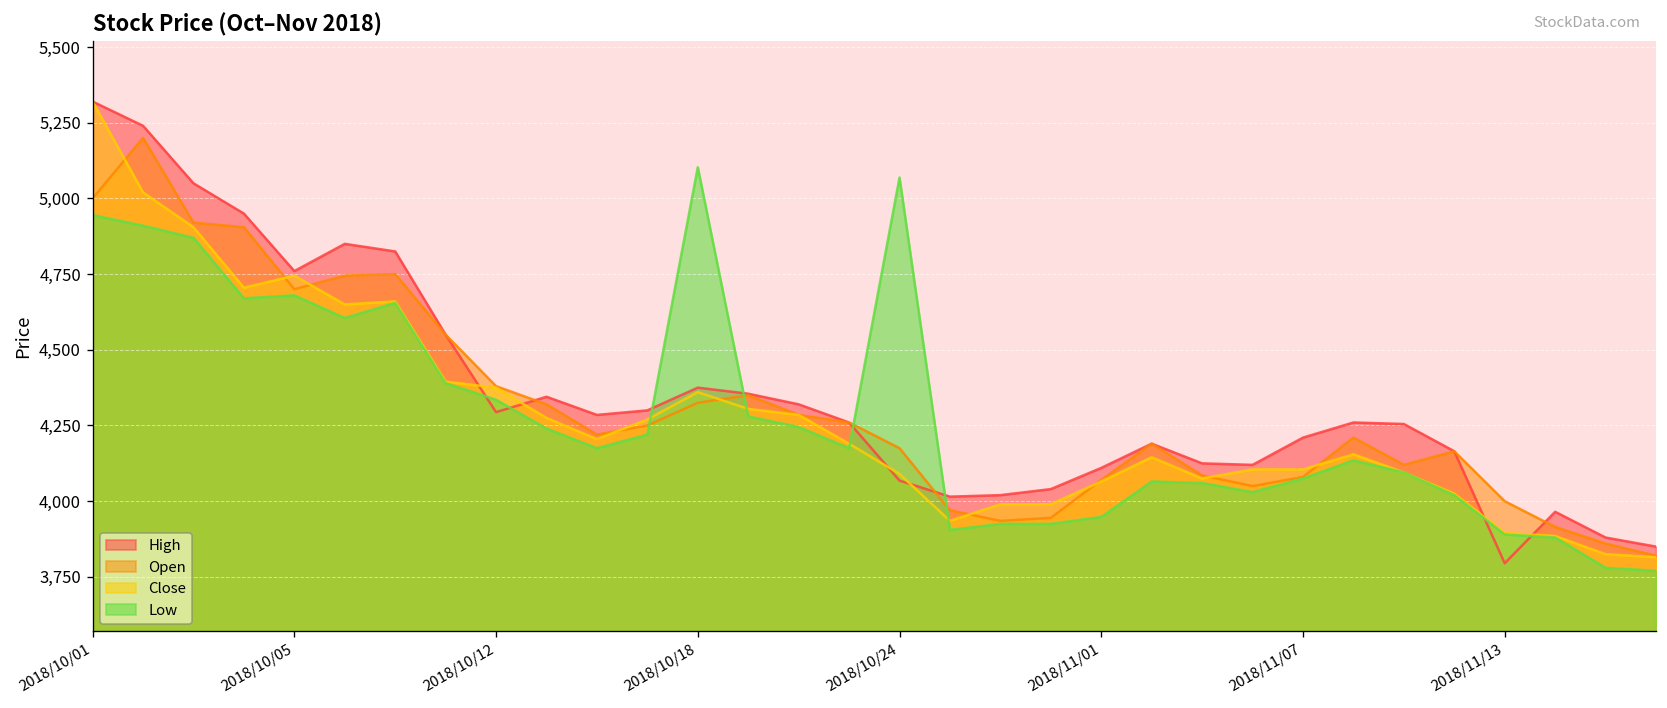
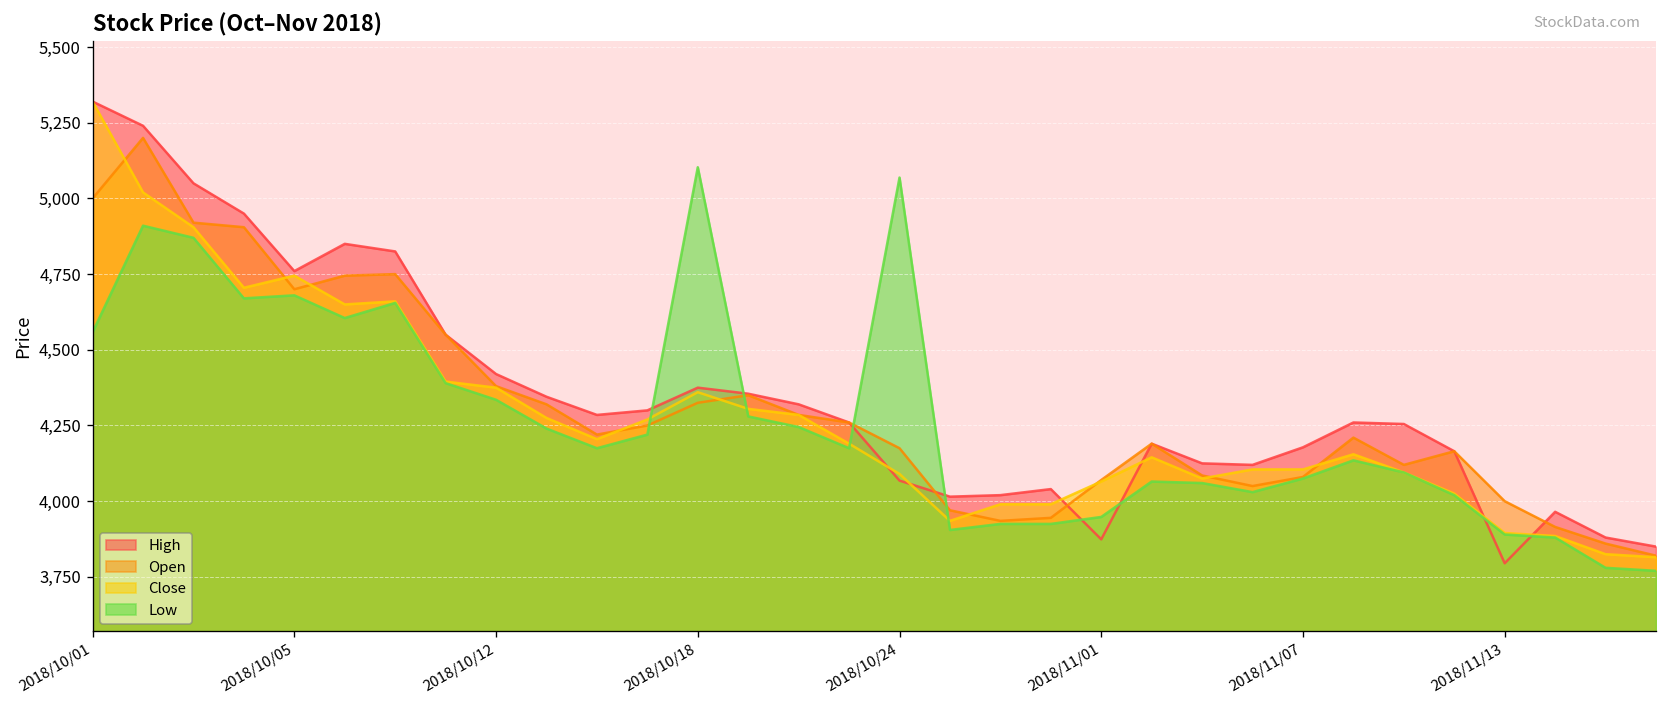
  {
    "High": {
      "2018/10/05": "4,760",
-     "2018/10/12": "4,290",
+     "2018/10/12": "4,420",
      "2018/10/18": "4,380",
      "2018/10/24": "4,070",
-     "2018/11/01": "4,110",
-     "2018/11/07": "4,210",
+     "2018/11/01": "3,870",
+     "2018/11/07": "4,180",
      "2018/11/13": "3,800"
    },
    "Low": {
-     "2018/10/01": "4,950",
+     "2018/10/01": "4,560",
      "2018/10/05": "4,680",
      "2018/10/12": "4,340",
      "2018/10/18": "5,100",
      "2018/10/24": "5,070",
      "2018/11/01": "3,950"
    }
  }
